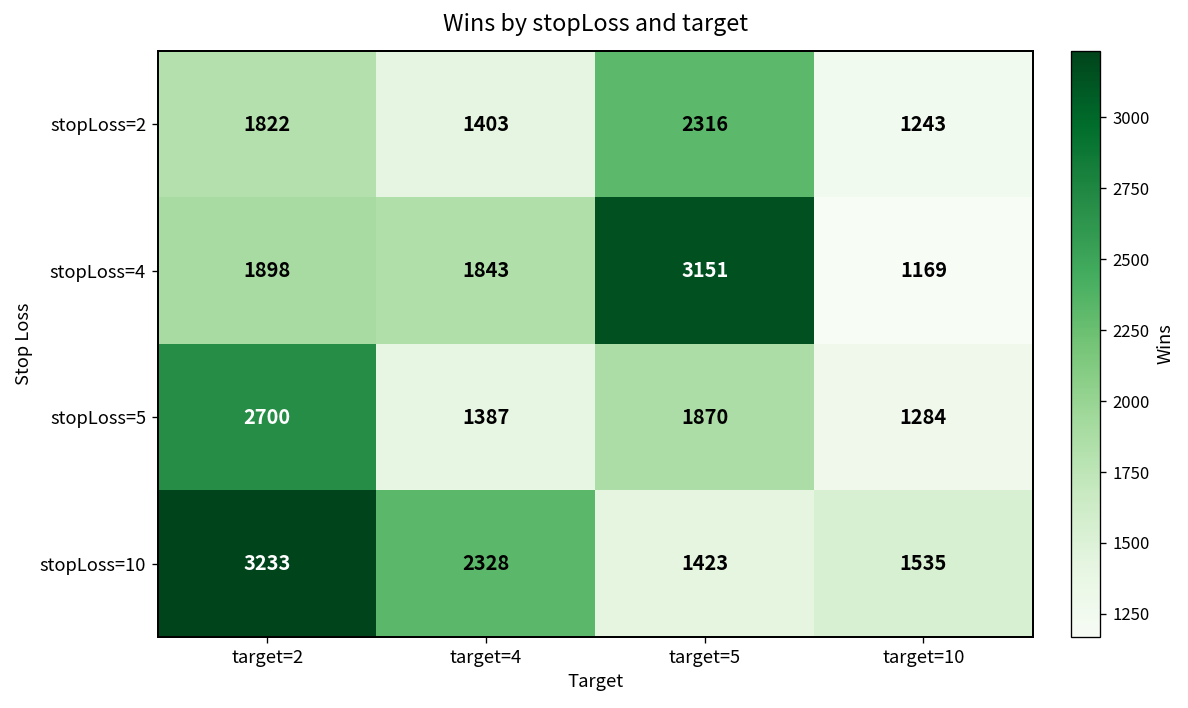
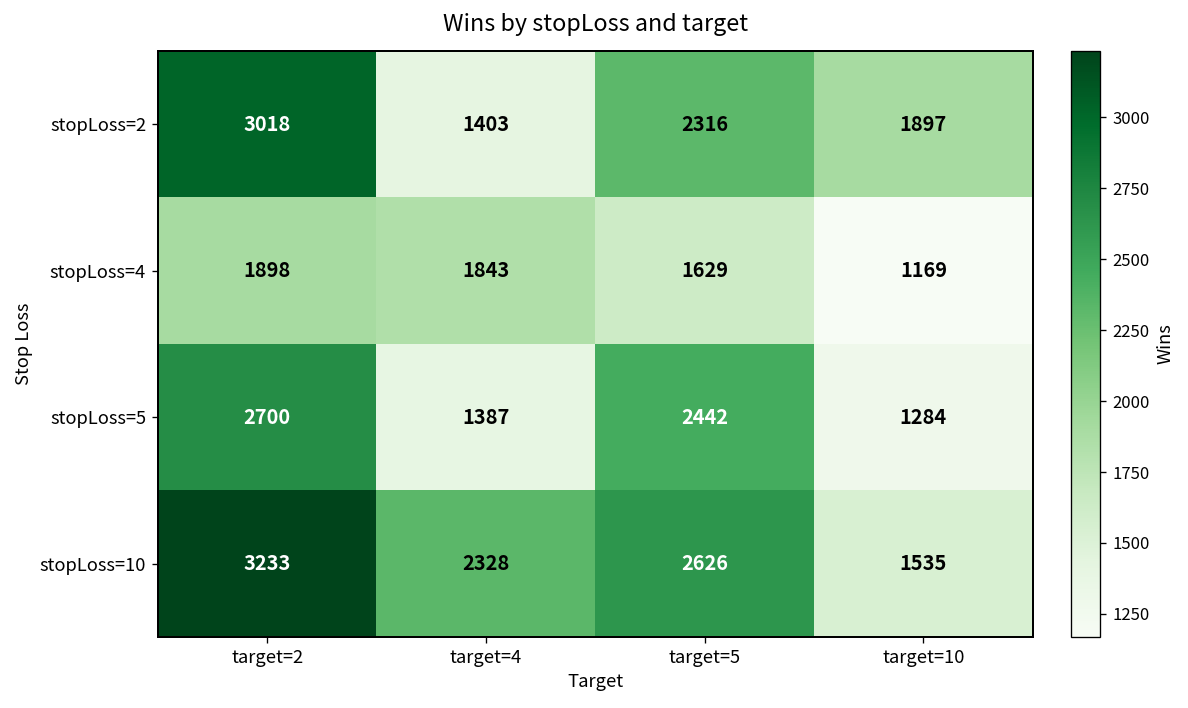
  {
    "stopLoss=2": {
-     "target=2": 1822,
+     "target=2": 3018,
      "target=4": 1403,
      "target=5": 2316,
-     "target=10": 1243
+     "target=10": 1897
    },
    "stopLoss=4": {
      "target=2": 1898,
      "target=4": 1843,
-     "target=5": 3151,
+     "target=5": 1629,
      "target=10": 1169
    },
    "stopLoss=5": {
      "target=2": 2700,
      "target=4": 1387,
-     "target=5": 1870,
+     "target=5": 2442,
      "target=10": 1284
    },
    "stopLoss=10": {
      "target=2": 3233,
      "target=4": 2328,
-     "target=5": 1423,
+     "target=5": 2626,
      "target=10": 1535
    }
  }
